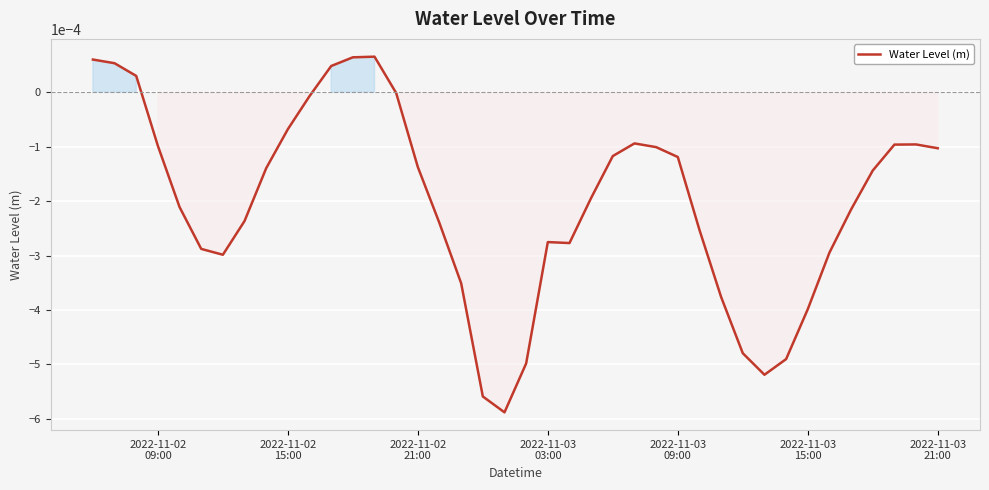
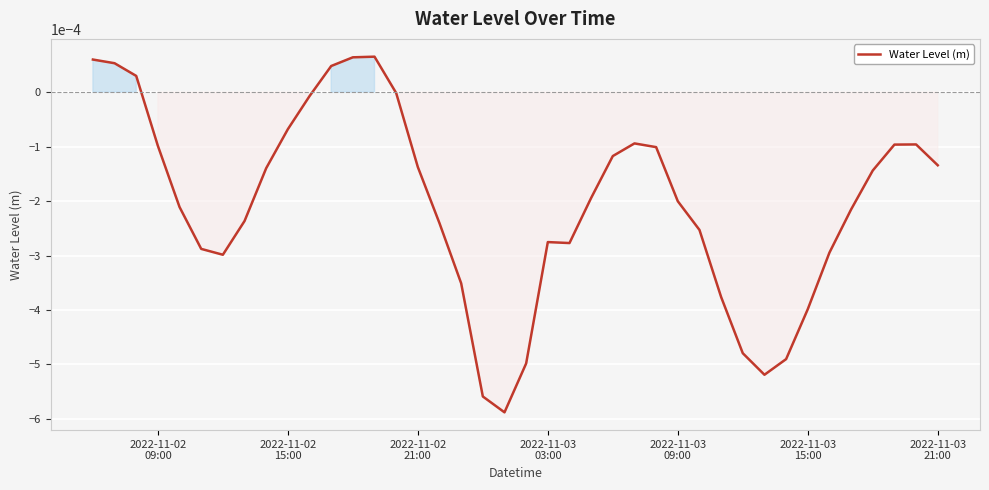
  {
    "2022-11-02 09:00": -0.00010,
    "2022-11-02 15:00": -0.00007,
    "2022-11-02 21:00": -0.00014,
    "2022-11-03 03:00": -0.00028,
-   "2022-11-03 09:00": -0.00012,
+   "2022-11-03 09:00": -0.00020,
    "2022-11-03 15:00": -0.00040,
-   "2022-11-03 21:00": -0.00010
+   "2022-11-03 21:00": -0.00013
  }
